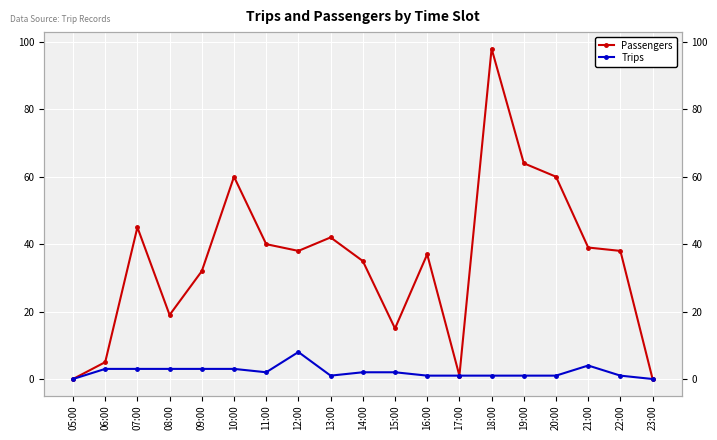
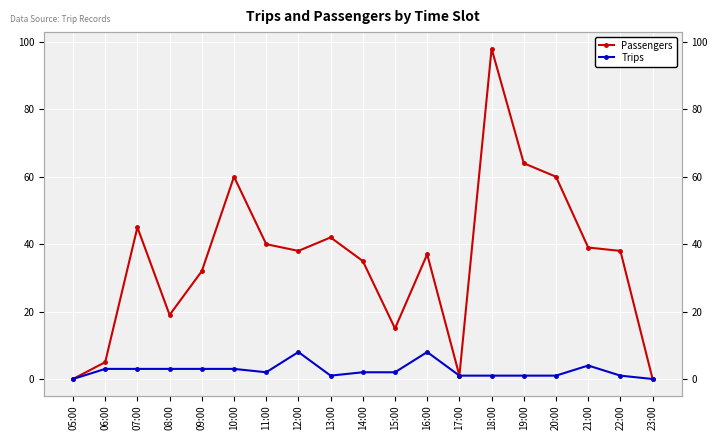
  {
    "Passengers": {
      "06:00": 5,
      "07:00": 45,
      "08:00": 19,
      "09:00": 32,
      "10:00": 60,
      "11:00": 40,
      "12:00": 38,
      "13:00": 42,
      "14:00": 35,
      "15:00": 15,
      "16:00": 37,
      "18:00": 98,
      "19:00": 64,
      "20:00": 60,
      "21:00": 39,
      "22:00": 38
    },
    "Trips": {
      "06:00": 3,
      "07:00": 3,
      "08:00": 3,
      "09:00": 3,
      "10:00": 3,
      "11:00": 2,
      "12:00": 8,
      "13:00": 1,
      "14:00": 2,
      "15:00": 2,
-     "16:00": 1,
+     "16:00": 8,
      "18:00": 1,
      "19:00": 1,
      "20:00": 1,
      "21:00": 4,
      "22:00": 1
    }
  }
